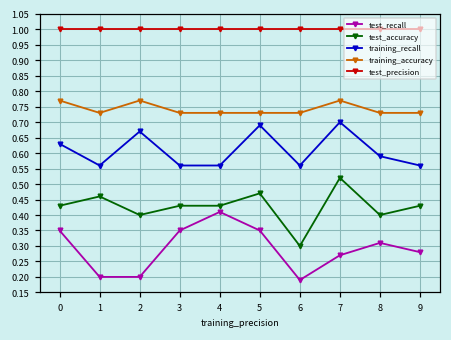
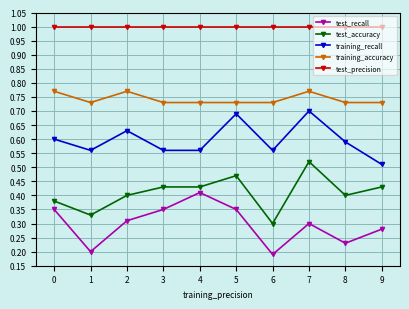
  {
    "test_recall": {
      "0": 0.35,
      "1": 0.20,
-     "2": 0.20,
+     "2": 0.31,
      "3": 0.35,
      "4": 0.41,
      "5": 0.35,
      "6": 0.19,
-     "7": 0.27,
-     "8": 0.31,
+     "7": 0.30,
+     "8": 0.23,
      "9": 0.28
    },
    "test_accuracy": {
-     "0": 0.43,
-     "1": 0.46,
+     "0": 0.38,
+     "1": 0.33,
      "2": 0.40,
      "3": 0.43,
      "4": 0.43,
      "5": 0.47,
      "6": 0.30,
      "7": 0.52,
      "8": 0.40,
      "9": 0.43
    },
    "training_recall": {
-     "0": 0.63,
+     "0": 0.60,
      "1": 0.56,
-     "2": 0.67,
+     "2": 0.63,
      "3": 0.56,
      "4": 0.56,
      "5": 0.69,
      "6": 0.56,
      "7": 0.70,
      "8": 0.59,
-     "9": 0.56
+     "9": 0.51
    },
    "training_accuracy": {
      "0": 0.77,
      "1": 0.73,
      "2": 0.77,
      "3": 0.73,
      "4": 0.73,
      "5": 0.73,
      "6": 0.73,
      "7": 0.77,
      "8": 0.73,
      "9": 0.73
    },
    "test_precision": {
      "0": 1.00,
      "1": 1.00,
      "2": 1.00,
      "3": 1.00,
      "4": 1.00,
      "5": 1.00,
      "6": 1.00,
      "7": 1.00
    }
  }
